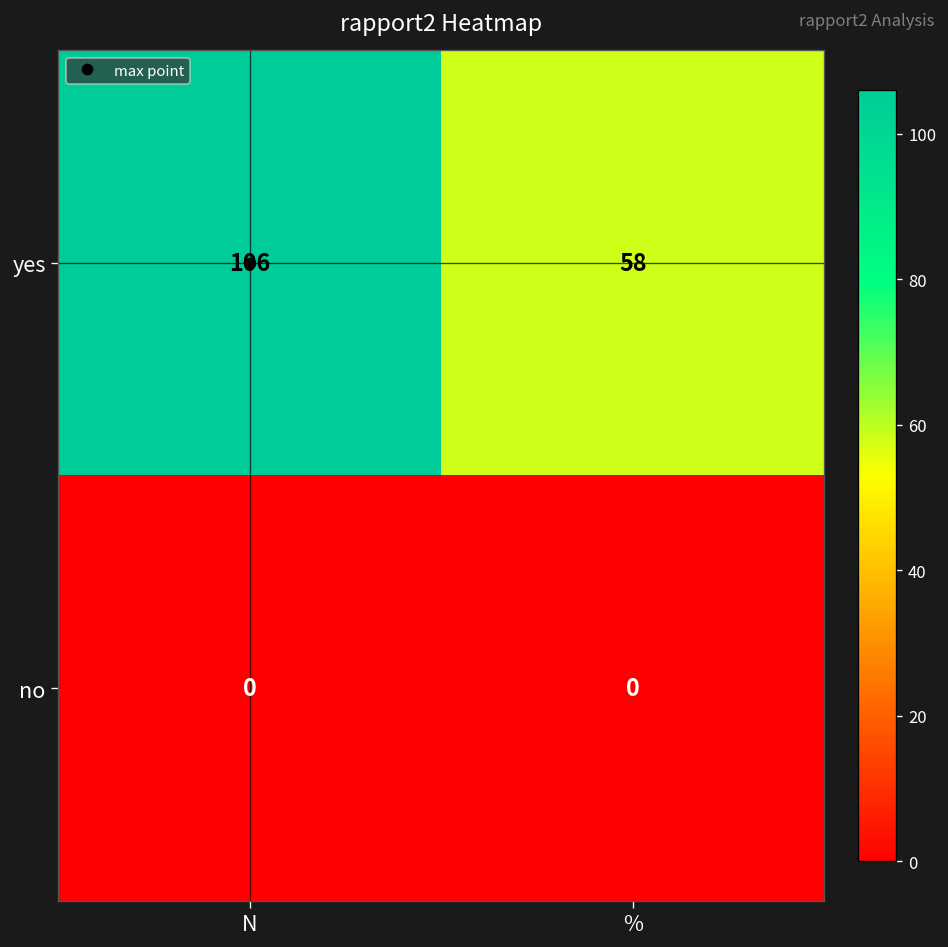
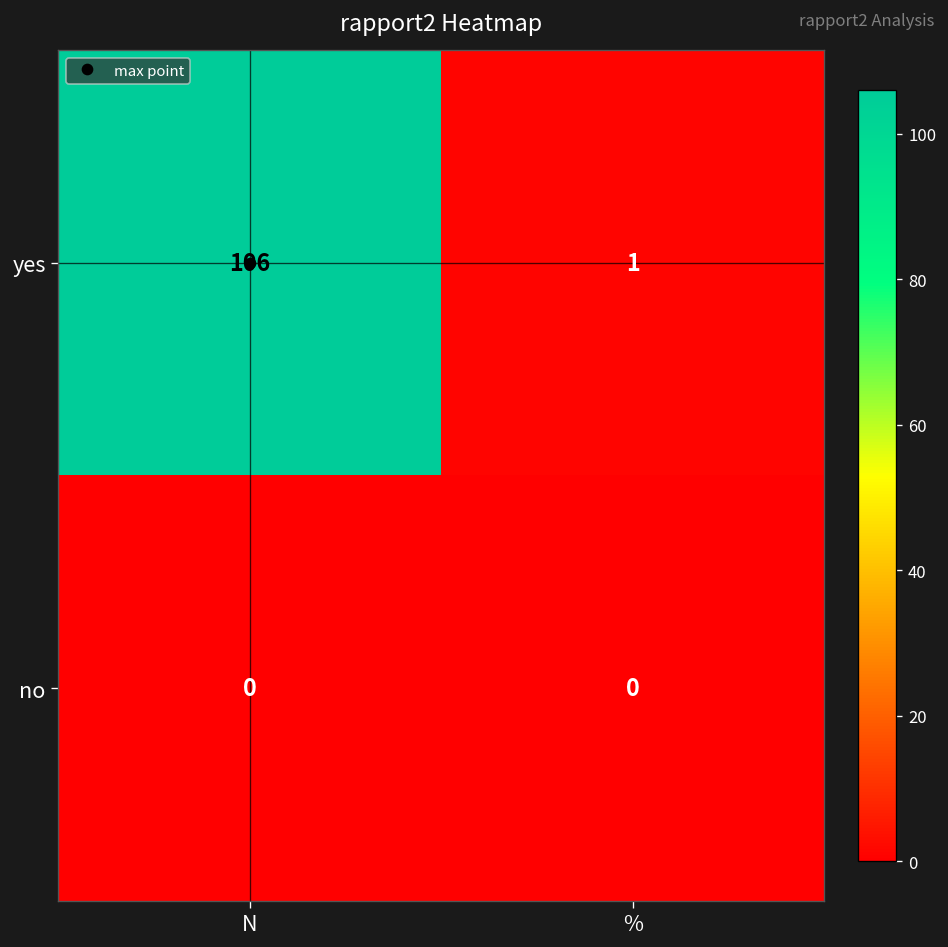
  {
    "yes": {
-     "%": 58
+     "%": 1
    },
    "no": {
      "N": 0,
      "%": 0
    }
  }
